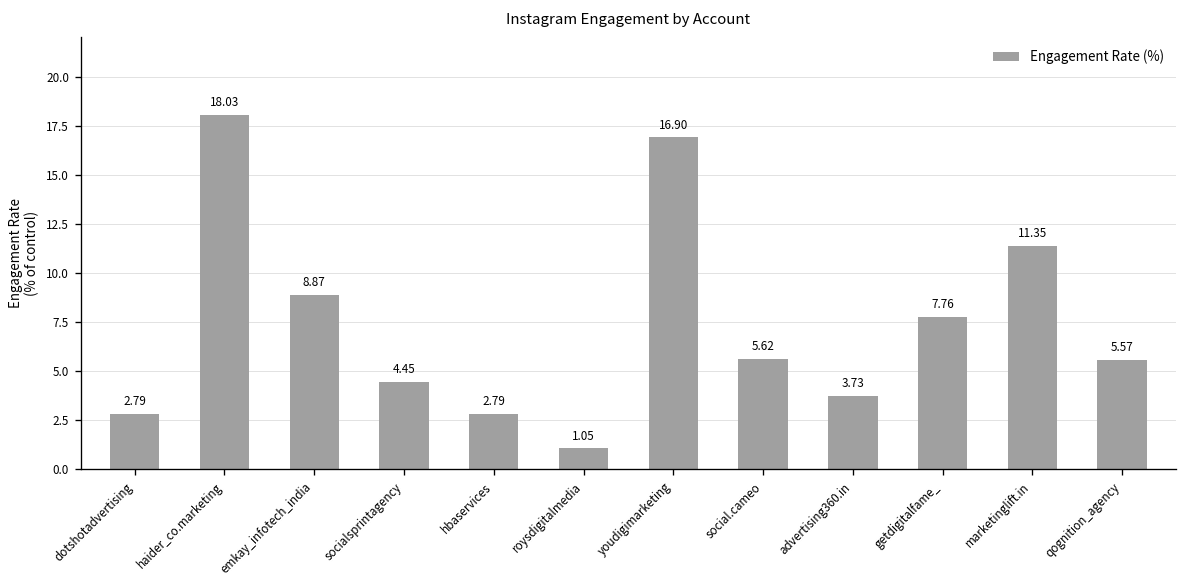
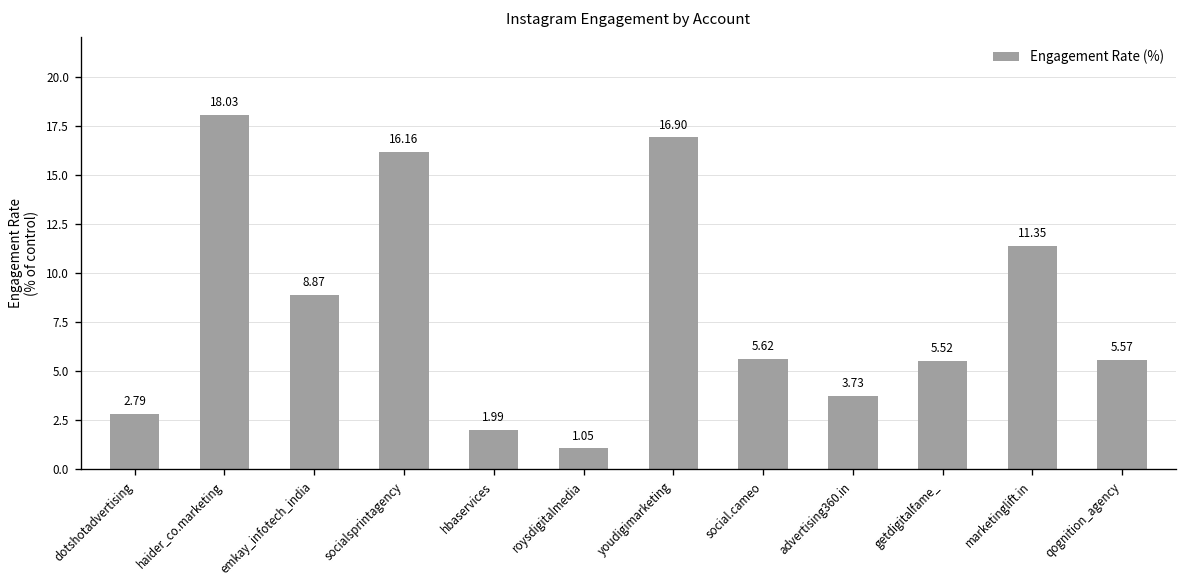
  {
    "dotshotadvertising": 2.79,
    "haider_co.marketing": 18.03,
    "emkay_infotech_india": 8.87,
-   "socialsprintagency": 4.45,
-   "hbaservices": 2.79,
+   "socialsprintagency": 16.16,
+   "hbaservices": 1.99,
    "roysdigitalmedia": 1.05,
    "youdigimarketing": 16.90,
    "social.cameo": 5.62,
    "advertising360.in": 3.73,
-   "getdigitalfame_": 7.76,
+   "getdigitalfame_": 5.52,
    "marketinglift.in": 11.35,
    "qognition_agency": 5.57
  }
